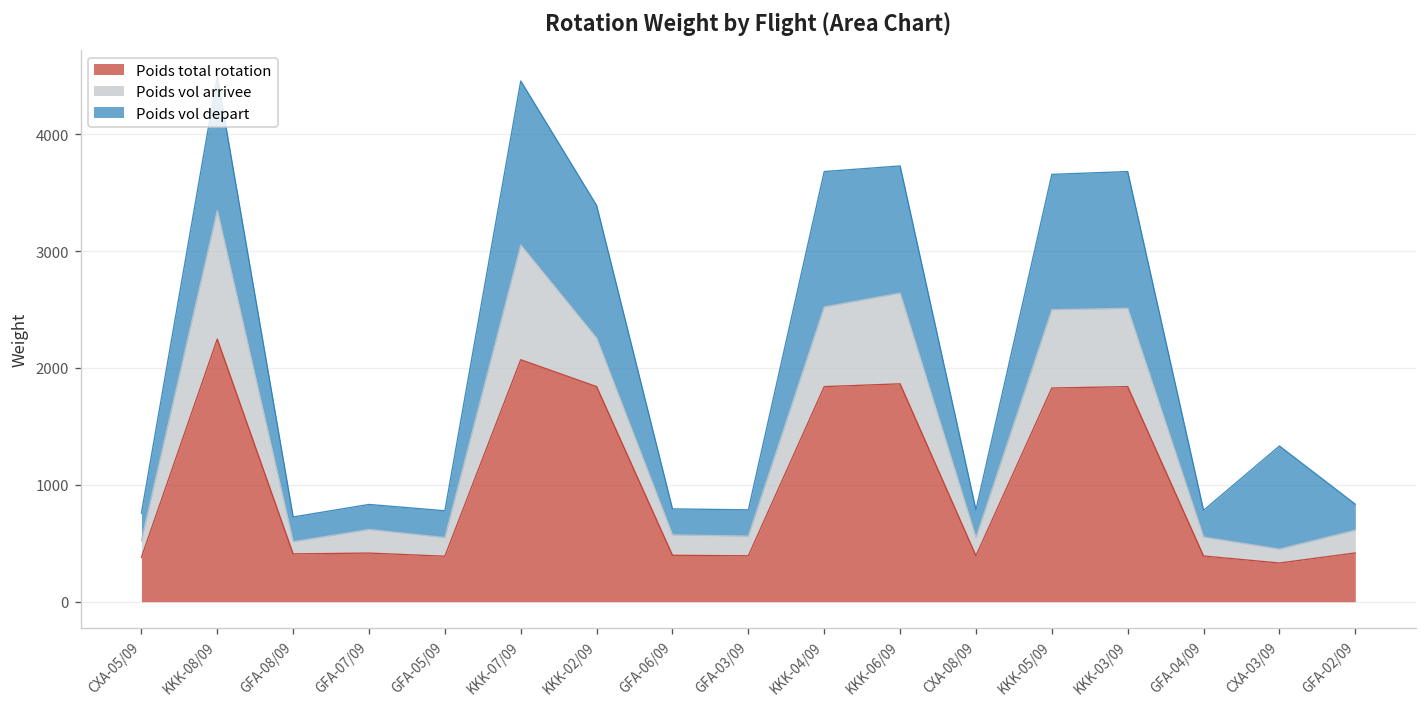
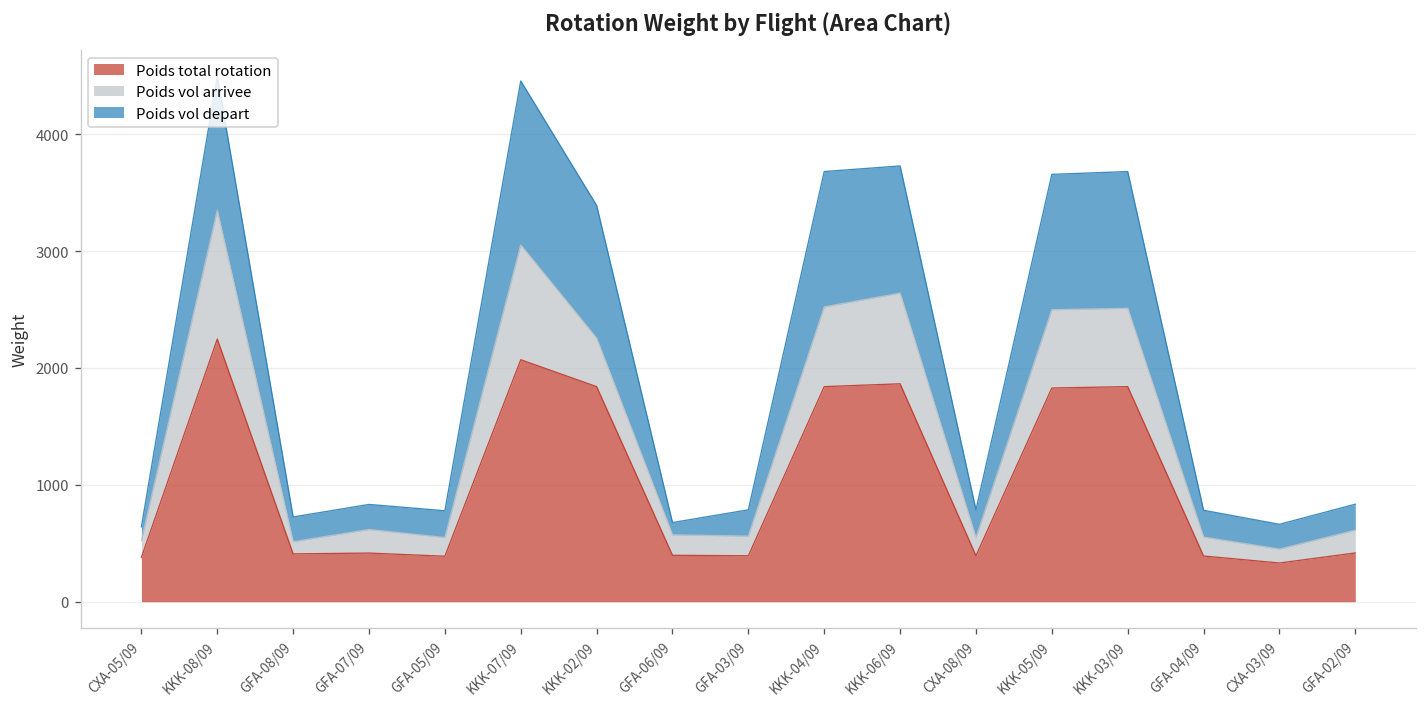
  {
    "Poids total rotation": {
      "CXA-05/09": 400,
      "KKK-08/09": 2200,
      "GFA-08/09": 400,
      "GFA-07/09": 400,
      "GFA-05/09": 400,
      "KKK-07/09": 2100,
      "KKK-02/09": 1800,
      "GFA-06/09": 400,
      "GFA-03/09": 400,
      "KKK-04/09": 1800,
      "KKK-06/09": 1900,
      "CXA-08/09": 400,
      "KKK-05/09": 1800,
      "KKK-03/09": 1800,
      "GFA-04/09": 400,
      "CXA-03/09": 300,
      "GFA-02/09": 400
    },
    "Poids vol arrivee": {
      "CXA-05/09": 100,
      "KKK-08/09": 1100,
      "GFA-08/09": 100,
      "GFA-07/09": 200,
      "GFA-05/09": 200,
      "KKK-07/09": 1000,
      "KKK-02/09": 400,
      "GFA-06/09": 200,
      "GFA-03/09": 200,
      "KKK-04/09": 700,
      "KKK-06/09": 800,
      "CXA-08/09": 200,
      "KKK-05/09": 700,
      "KKK-03/09": 700,
      "GFA-04/09": 200,
      "CXA-03/09": 100,
      "GFA-02/09": 200
    },
    "Poids vol depart": {
-     "CXA-05/09": 200,
+     "CXA-05/09": 100,
      "GFA-08/09": 200,
      "GFA-07/09": 200,
      "GFA-05/09": 200,
      "KKK-07/09": 1400,
      "KKK-02/09": 1100,
-     "GFA-06/09": 200,
+     "GFA-06/09": 100,
      "GFA-03/09": 200,
      "KKK-04/09": 1200,
      "KKK-06/09": 1100,
      "CXA-08/09": 200,
      "KKK-05/09": 1200,
      "KKK-03/09": 1200,
      "GFA-04/09": 200,
-     "CXA-03/09": 900,
+     "CXA-03/09": 200,
      "GFA-02/09": 200
    }
  }
